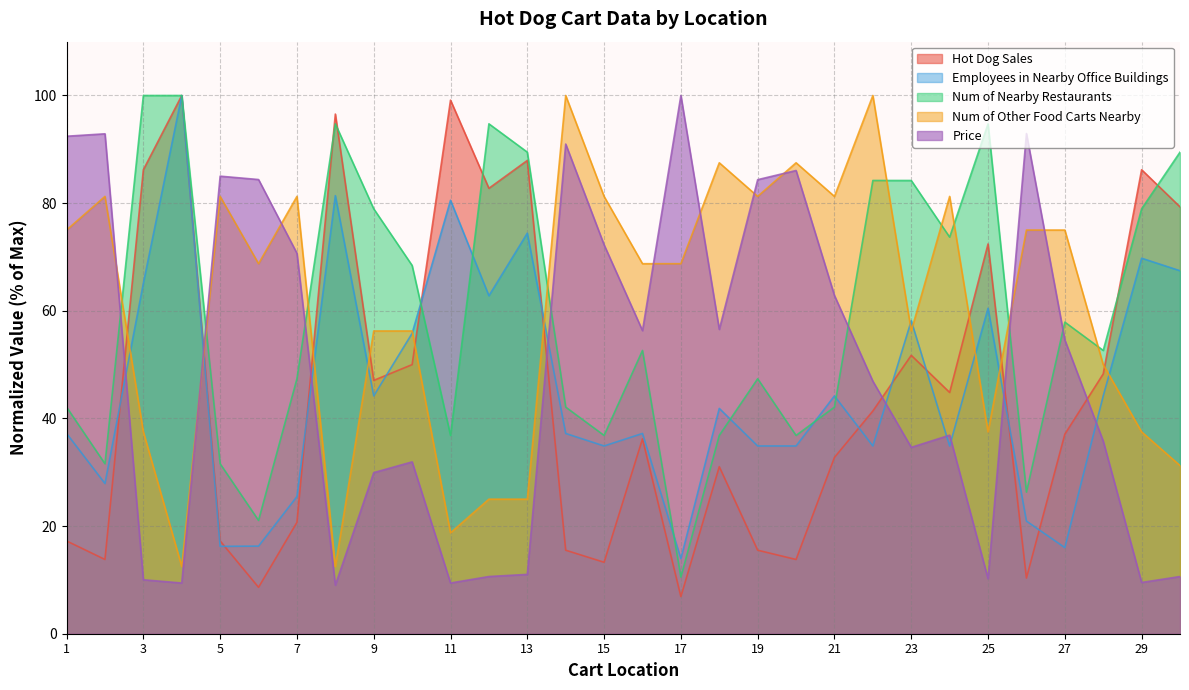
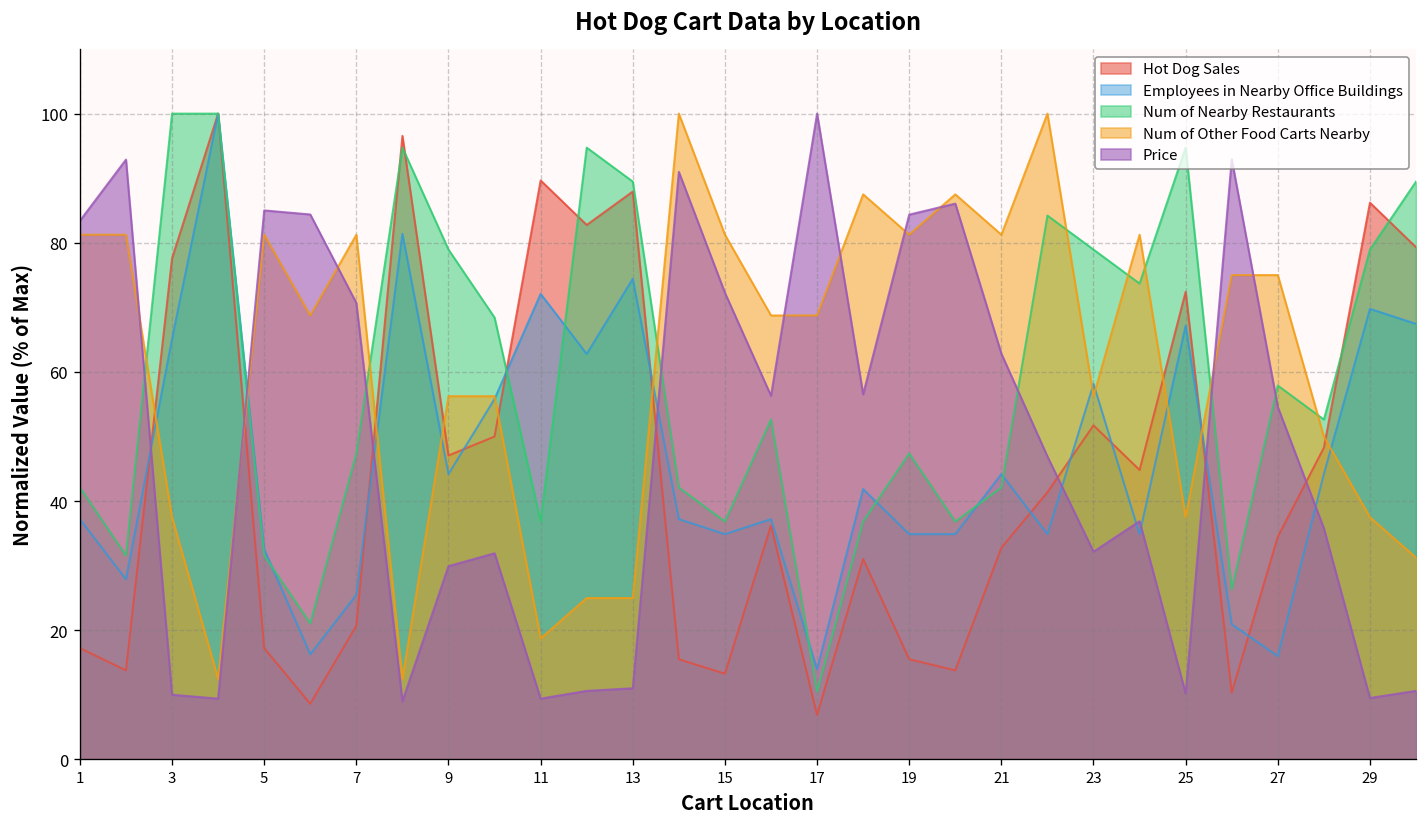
  {
    "Hot Dog Sales": {
      "1": 17,
-     "3": 86,
+     "3": 78,
      "5": 17,
      "7": 21,
      "9": 47,
-     "11": 99,
+     "11": 90,
      "13": 88,
      "15": 13,
      "17": 7,
      "19": 16,
      "21": 33,
      "23": 52,
      "25": 72,
-     "27": 37,
+     "27": 34,
      "29": 86
    },
    "Employees in Nearby Office Buildings": {
      "1": 37,
      "3": 65,
-     "5": 16,
+     "5": 33,
      "7": 25,
      "9": 44,
-     "11": 81,
+     "11": 72,
      "13": 74,
      "15": 35,
      "17": 14,
      "19": 35,
      "21": 44,
      "23": 58,
-     "25": 60,
+     "25": 67,
      "27": 16,
      "29": 70
    },
    "Num of Nearby Restaurants": {
      "1": 42,
      "3": 100,
      "5": 32,
      "7": 47,
      "9": 79,
      "11": 37,
      "13": 89,
      "15": 37,
      "17": 11,
      "19": 47,
      "21": 42,
-     "23": 84,
+     "23": 79,
      "27": 58,
      "29": 79
    },
    "Num of Other Food Carts Nearby": {
-     "1": 75,
+     "1": 81,
      "3": 38,
      "5": 81,
      "7": 81,
      "9": 56,
      "11": 19,
      "13": 25,
      "15": 81,
      "17": 69,
      "19": 81,
      "21": 81,
      "23": 56,
      "25": 38,
      "27": 75,
      "29": 38
    },
    "Price": {
-     "1": 92,
+     "1": 83,
      "3": 10,
      "5": 85,
      "7": 71,
      "9": 30,
      "11": 9,
      "13": 11,
      "15": 72,
      "17": 100,
      "19": 84,
      "21": 63,
-     "23": 35,
+     "23": 32,
      "25": 10,
      "27": 55,
      "29": 10
    }
  }
